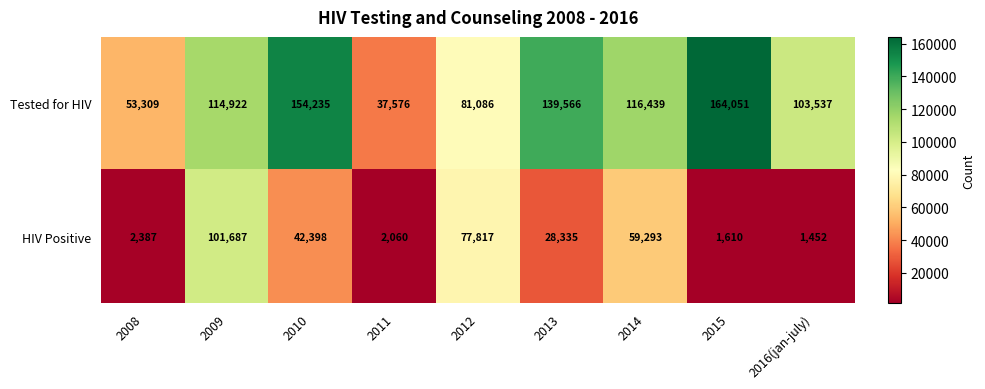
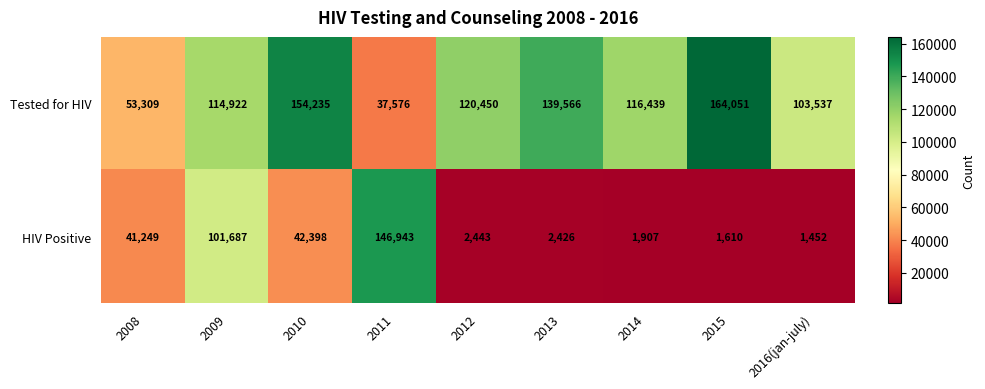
  {
    "Tested for HIV": {
      "2008": "53,309",
      "2009": "114,922",
      "2010": "154,235",
      "2011": "37,576",
-     "2012": "81,086",
+     "2012": "120,450",
      "2013": "139,566",
      "2014": "116,439",
      "2015": "164,051",
      "2016(jan-july)": "103,537"
    },
    "HIV Positive": {
-     "2008": "2,387",
+     "2008": "41,249",
      "2009": "101,687",
      "2010": "42,398",
-     "2011": "2,060",
-     "2012": "77,817",
-     "2013": "28,335",
-     "2014": "59,293",
+     "2011": "146,943",
+     "2012": "2,443",
+     "2013": "2,426",
+     "2014": "1,907",
      "2015": "1,610",
      "2016(jan-july)": "1,452"
    }
  }
